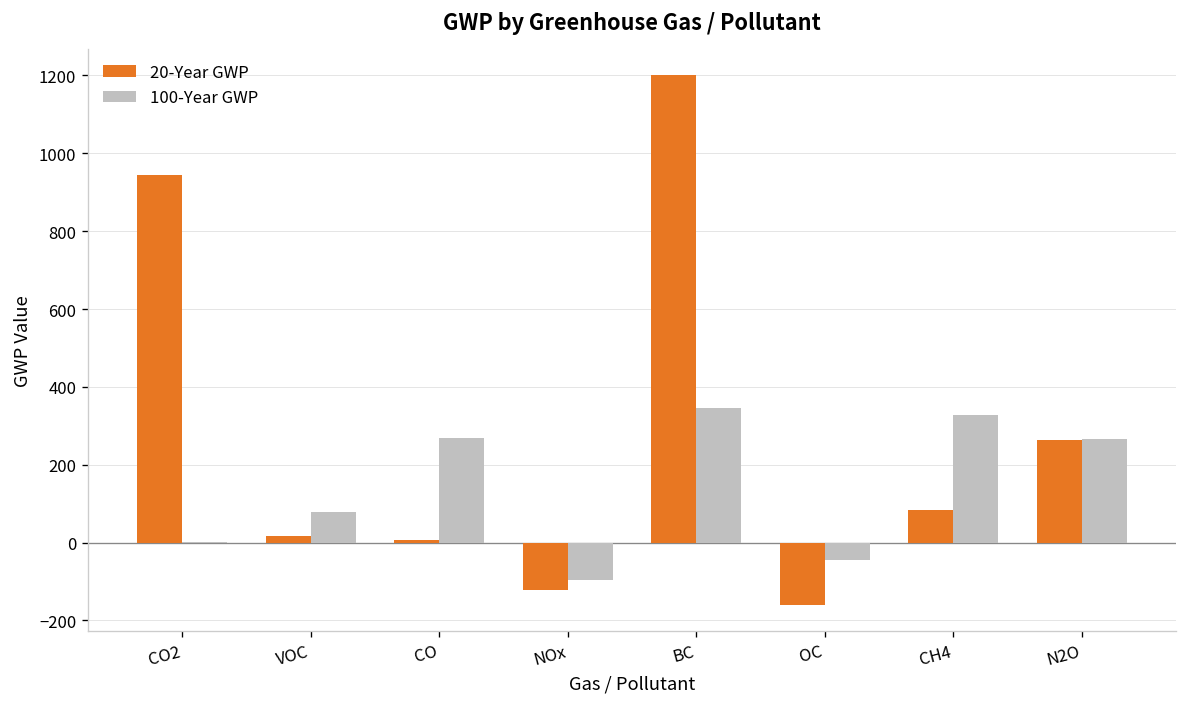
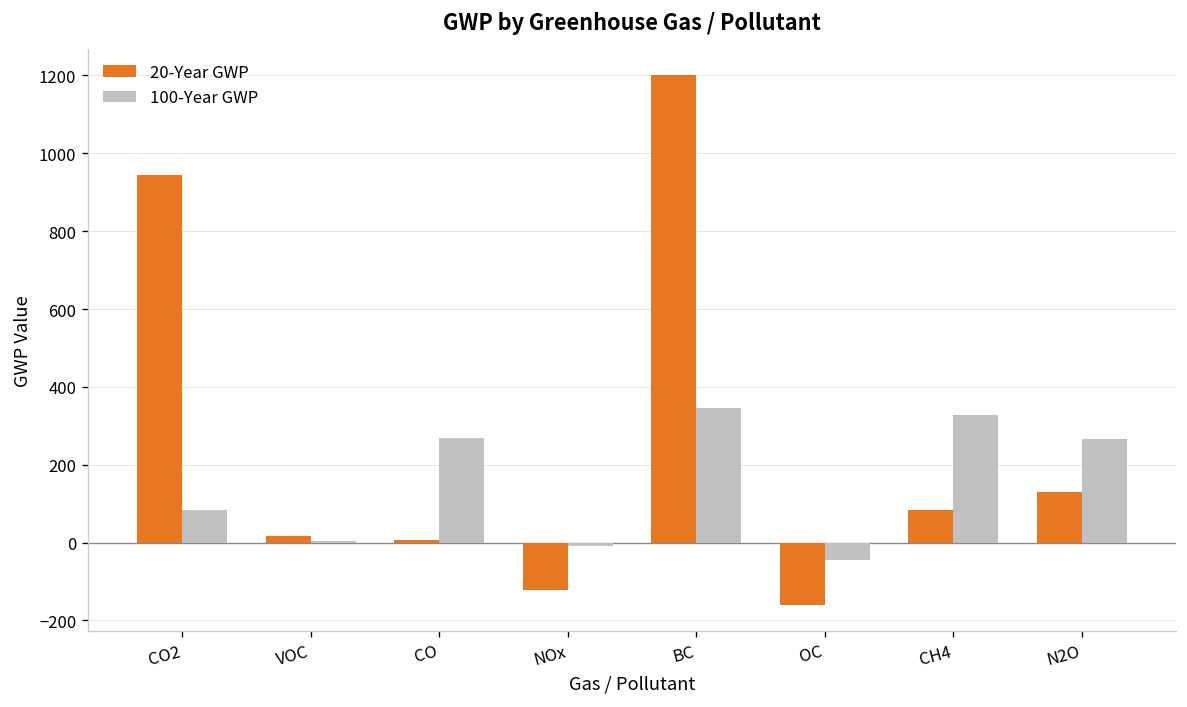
  {
    "20-Year GWP": {
      "CO2": 950,
      "VOC": 20,
      "NOx": -120,
      "BC": 1200,
      "OC": -160,
      "CH4": 80,
-     "N2O": 260
+     "N2O": 130
    },
    "100-Year GWP": {
-     "CO2": 0,
-     "VOC": 80,
+     "CO2": 80,
+     "VOC": 10,
      "CO": 270,
-     "NOx": -100,
+     "NOx": -10,
      "BC": 350,
      "OC": -50,
      "CH4": 330,
      "N2O": 270
    }
  }
